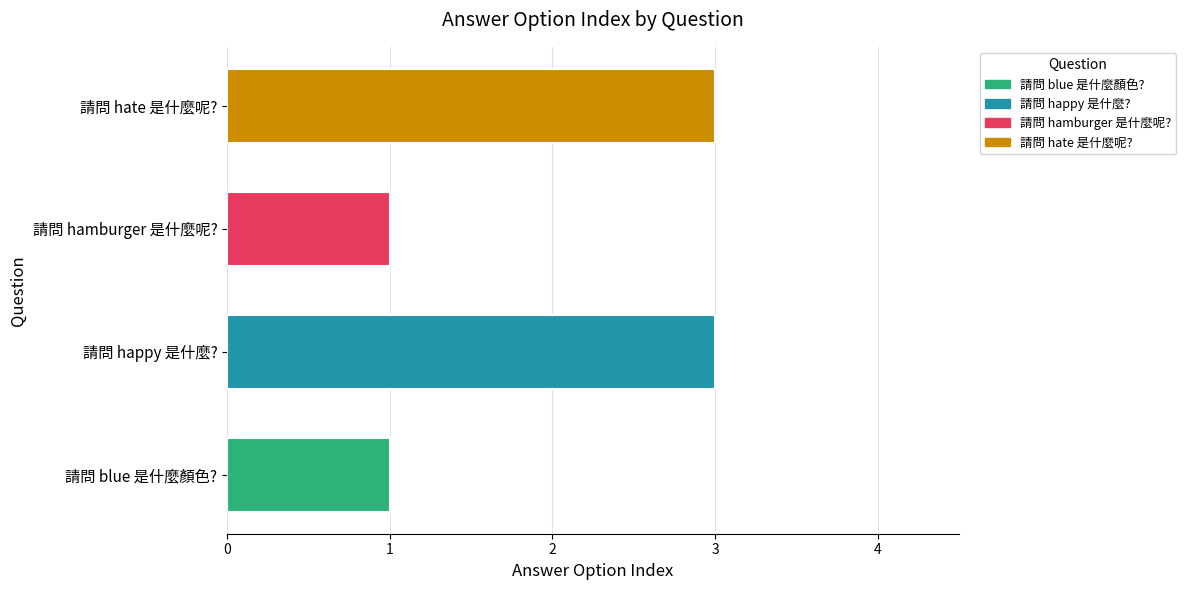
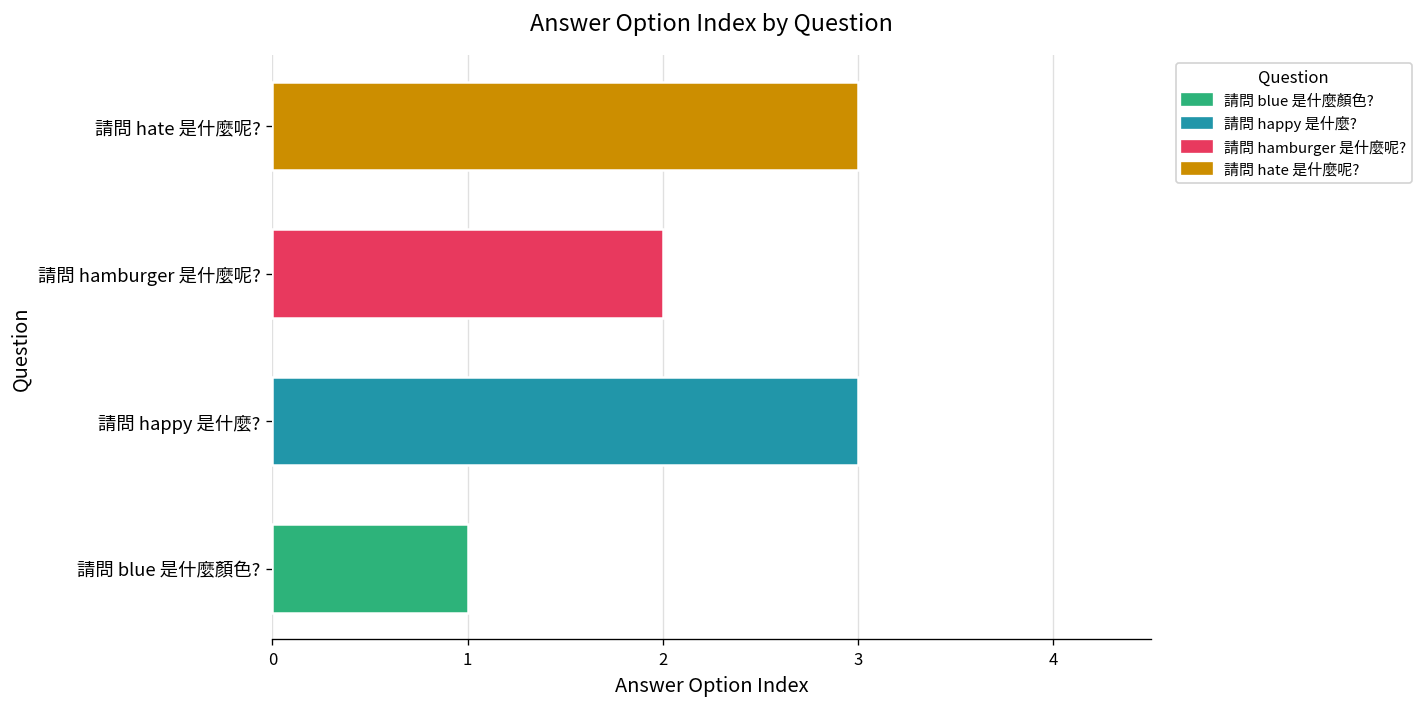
  {
    "請問 hate 是什麼呢?": 3,
-   "請問 hamburger 是什麼呢?": 1,
+   "請問 hamburger 是什麼呢?": 2,
    "請問 happy 是什麼?": 3,
    "請問 blue 是什麼顏色?": 1
  }
